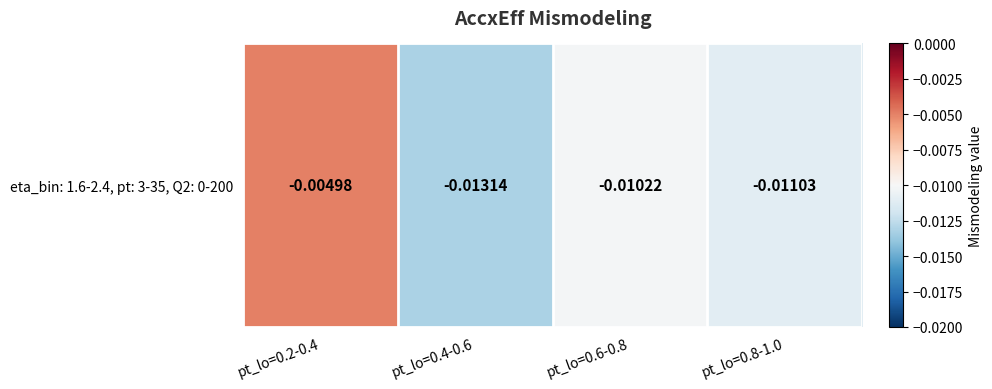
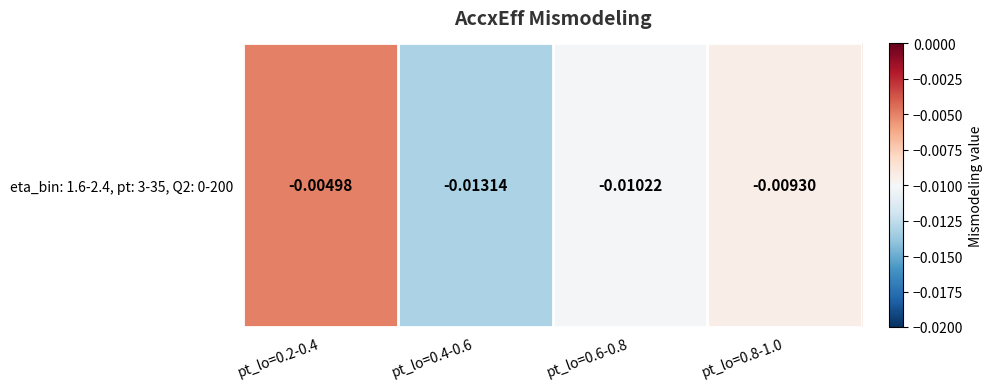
  {
    "eta_bin: 1.6-2.4, pt: 3-35, Q2: 0-200": {
      "pt_lo=0.2-0.4": -0.00498,
      "pt_lo=0.4-0.6": -0.01314,
      "pt_lo=0.6-0.8": -0.01022,
-     "pt_lo=0.8-1.0": -0.01103
+     "pt_lo=0.8-1.0": -0.00930
    }
  }
